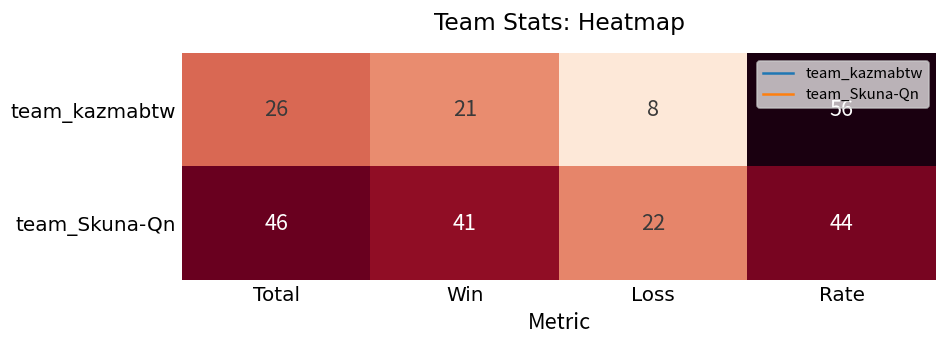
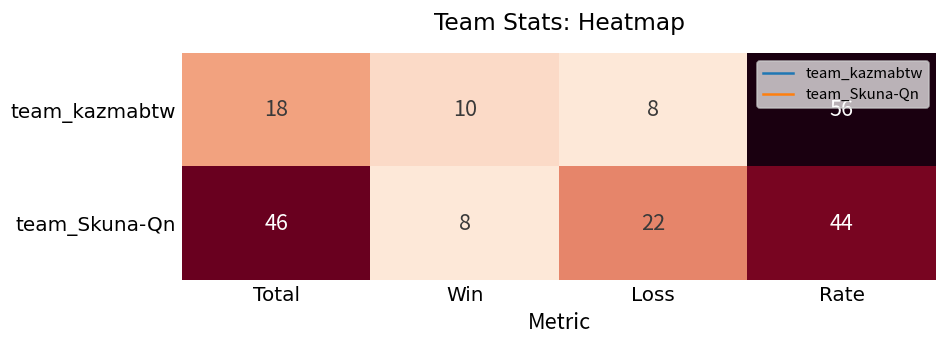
  {
    "team_kazmabtw": {
-     "Total": 26,
-     "Win": 21,
+     "Total": 18,
+     "Win": 10,
      "Loss": 8
    },
    "team_Skuna-Qn": {
      "Total": 46,
-     "Win": 41,
+     "Win": 8,
      "Loss": 22,
      "Rate": 44
    }
  }
